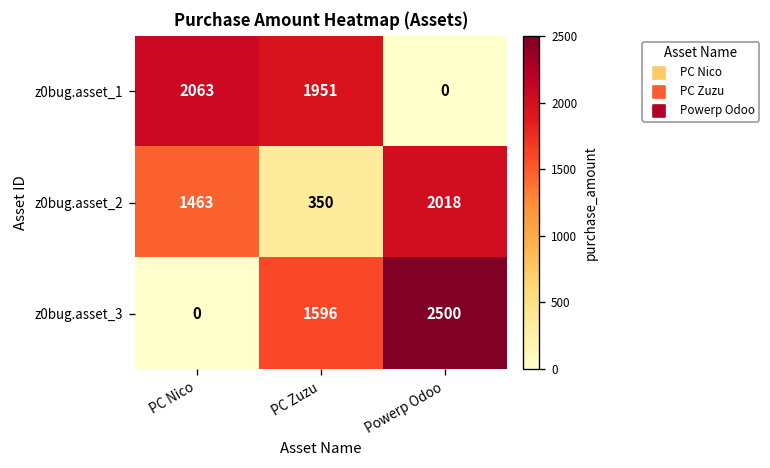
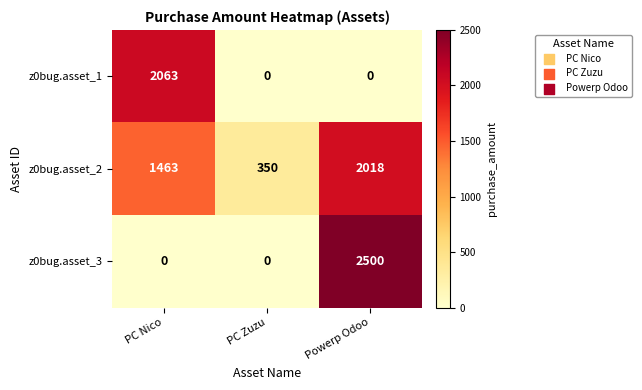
  {
    "z0bug.asset_1": {
      "PC Nico": 2063,
-     "PC Zuzu": 1951,
+     "PC Zuzu": 0,
      "Powerp Odoo": 0
    },
    "z0bug.asset_2": {
      "PC Nico": 1463,
      "PC Zuzu": 350,
      "Powerp Odoo": 2018
    },
    "z0bug.asset_3": {
      "PC Nico": 0,
-     "PC Zuzu": 1596,
+     "PC Zuzu": 0,
      "Powerp Odoo": 2500
    }
  }
